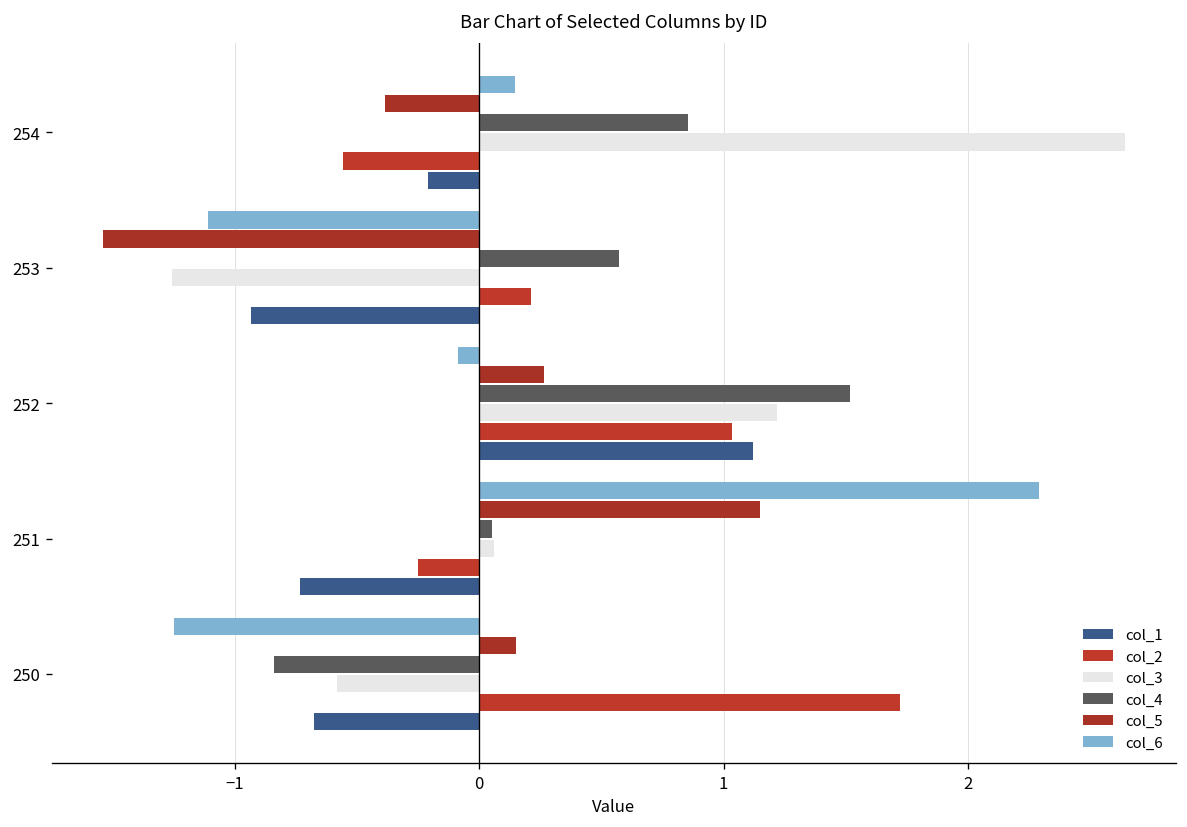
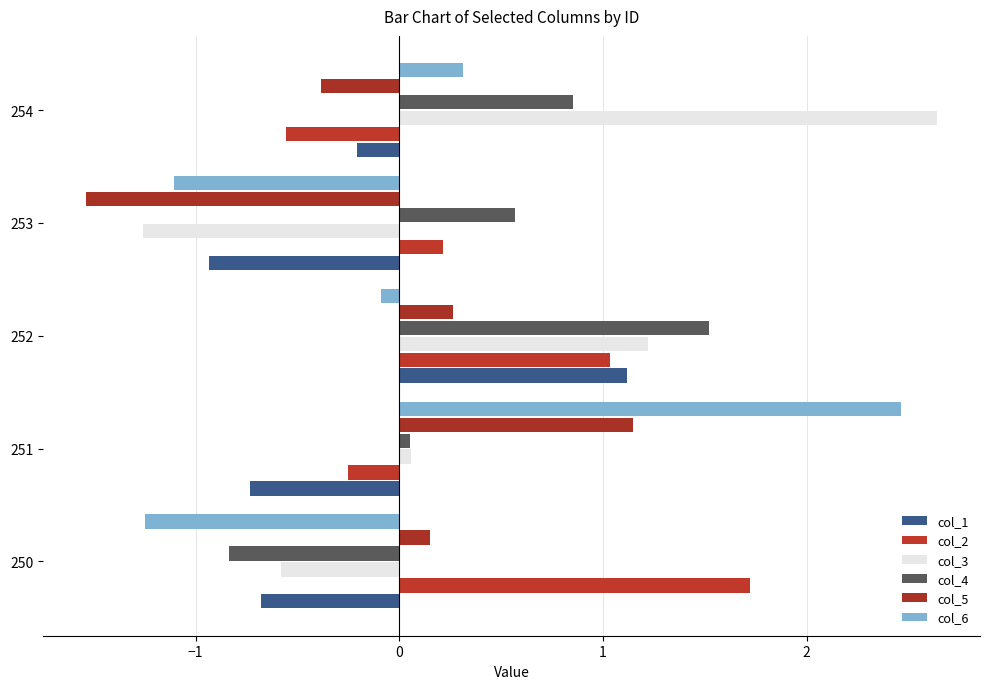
  {
    "col_3": {
      "254": 2.64,
      "253": -1.26,
      "252": 1.22,
      "251": 0.06,
      "250": -0.58
    },
    "col_6": {
-     "254": 0.15,
+     "254": 0.31,
      "253": -1.11,
      "252": -0.09,
-     "251": 2.29,
+     "251": 2.46,
      "250": -1.25
    }
  }
